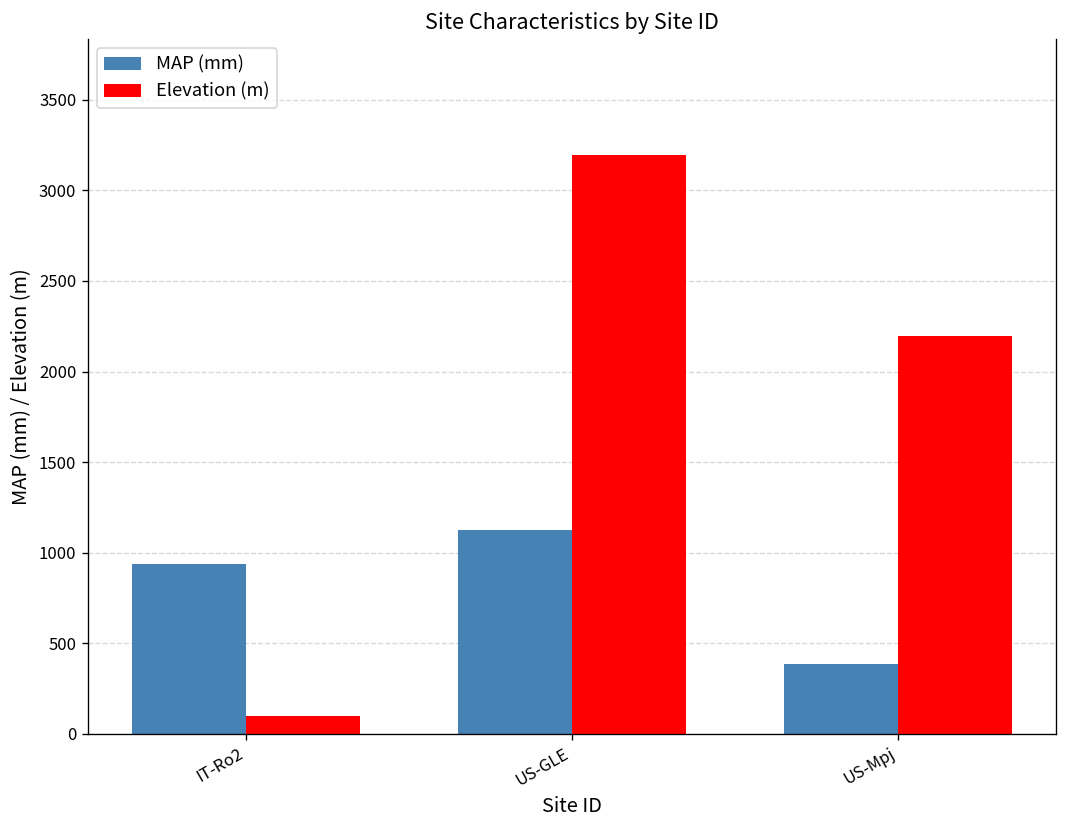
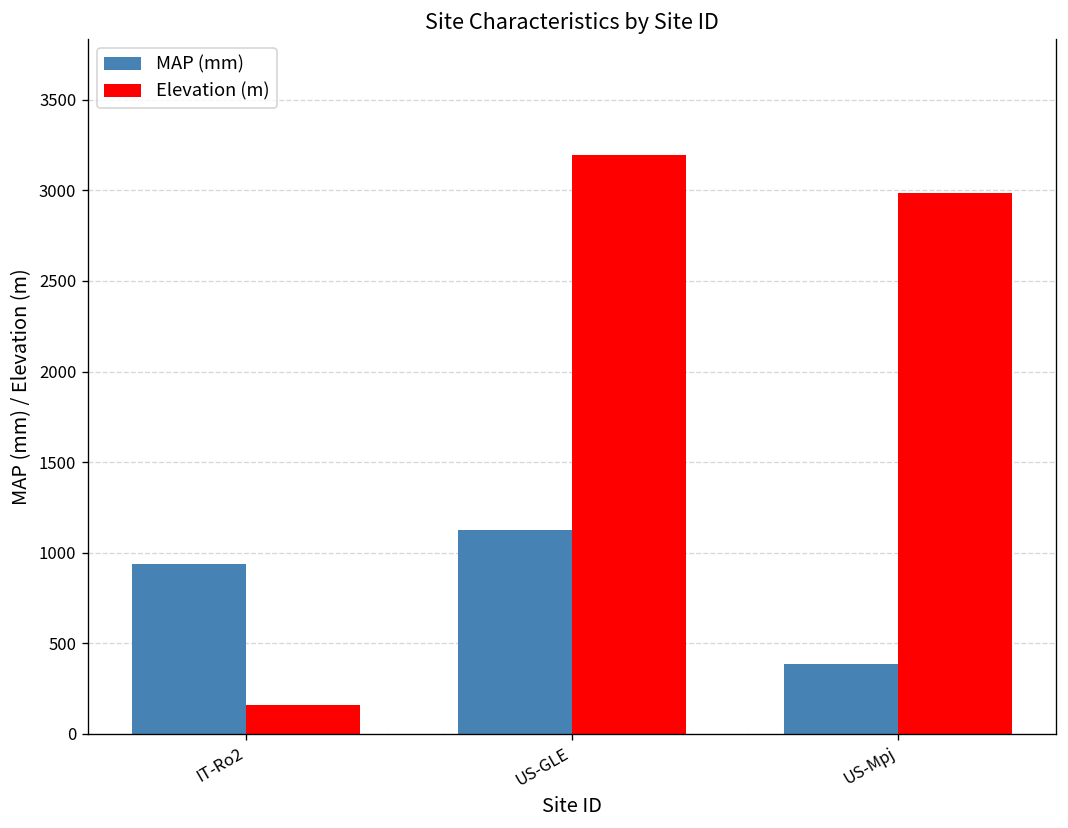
  {
    "MAP (mm)": {
      "IT-Ro2": 940,
      "US-GLE": 1120,
      "US-Mpj": 390
    },
    "Elevation (m)": {
-     "IT-Ro2": 100,
+     "IT-Ro2": 160,
      "US-GLE": 3200,
-     "US-Mpj": 2200
+     "US-Mpj": 2980
    }
  }
